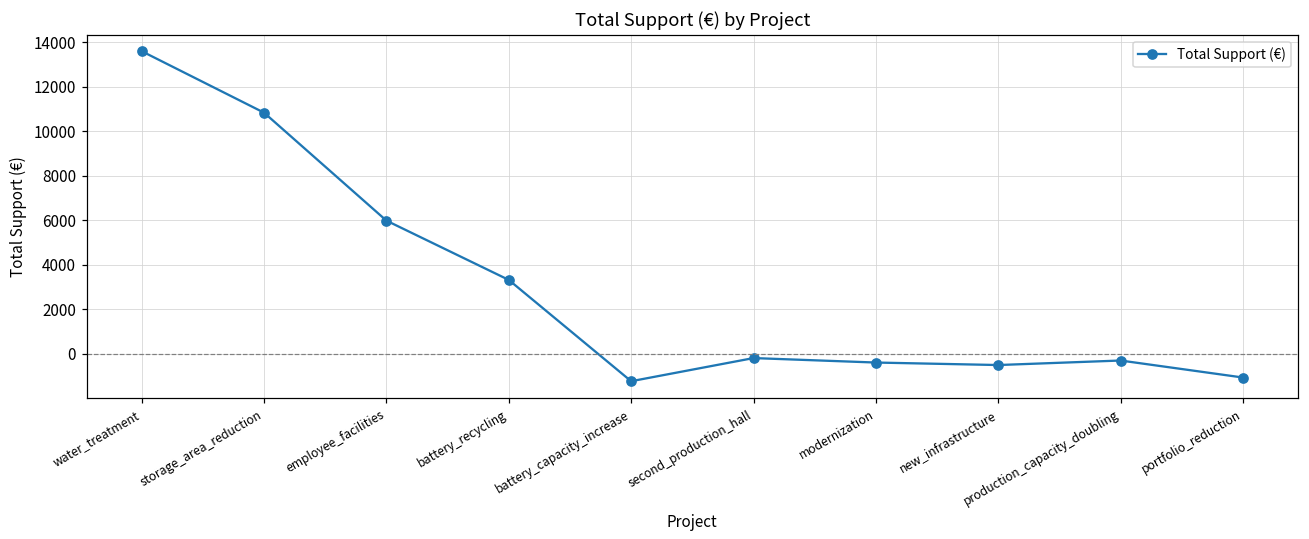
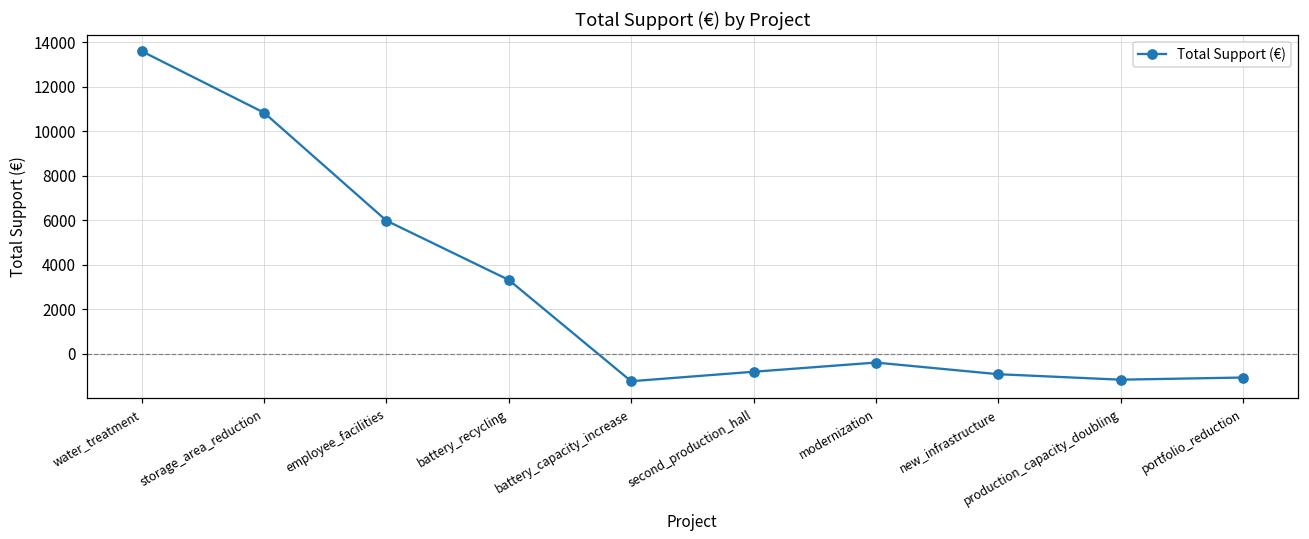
  {
    "water_treatment": 13600,
    "storage_area_reduction": 10800,
    "employee_facilities": 6000,
    "battery_recycling": 3300,
    "battery_capacity_increase": -1200,
-   "second_production_hall": -200,
+   "second_production_hall": -800,
    "modernization": -400,
-   "new_infrastructure": -500,
-   "production_capacity_doubling": -300,
+   "new_infrastructure": -900,
+   "production_capacity_doubling": -1200,
    "portfolio_reduction": -1100
  }
